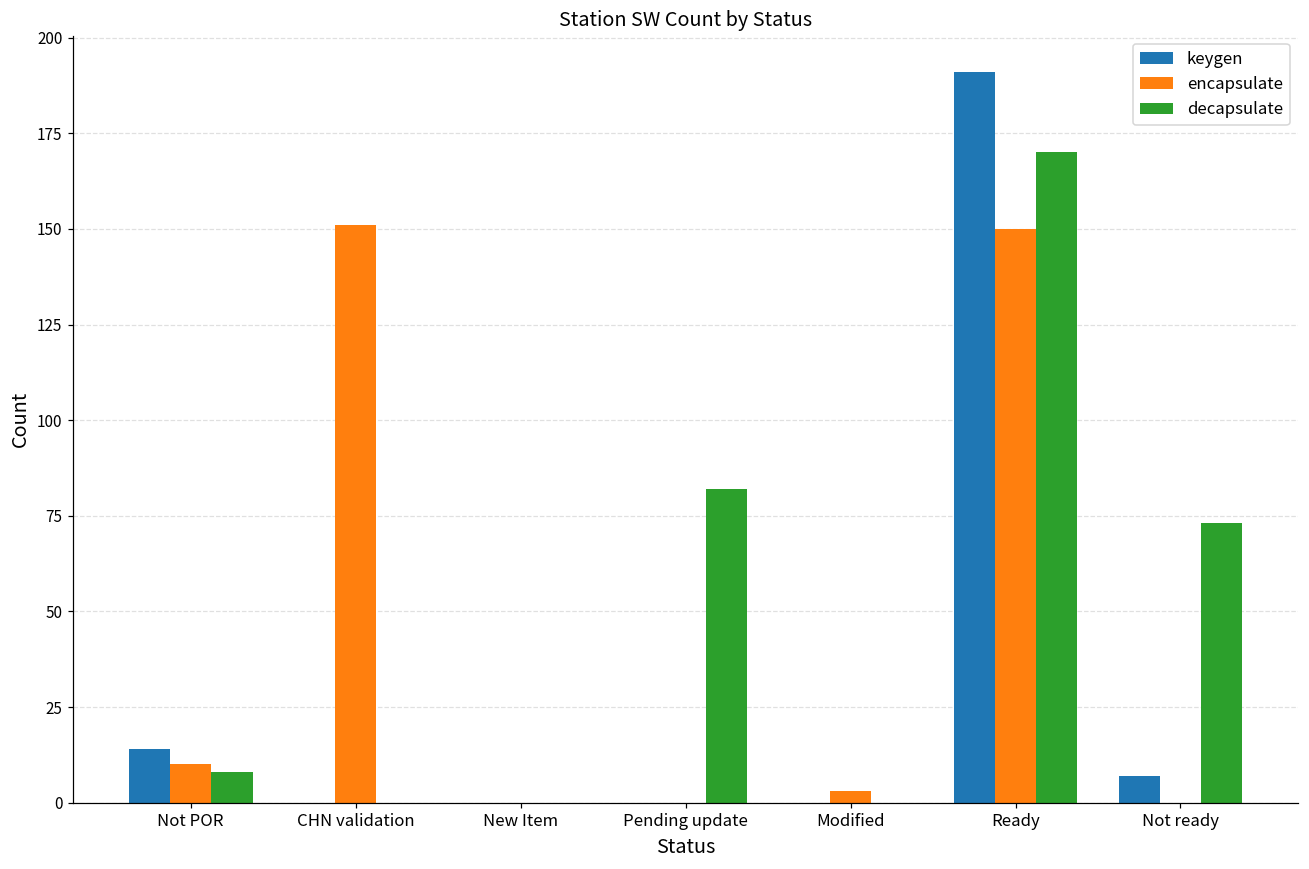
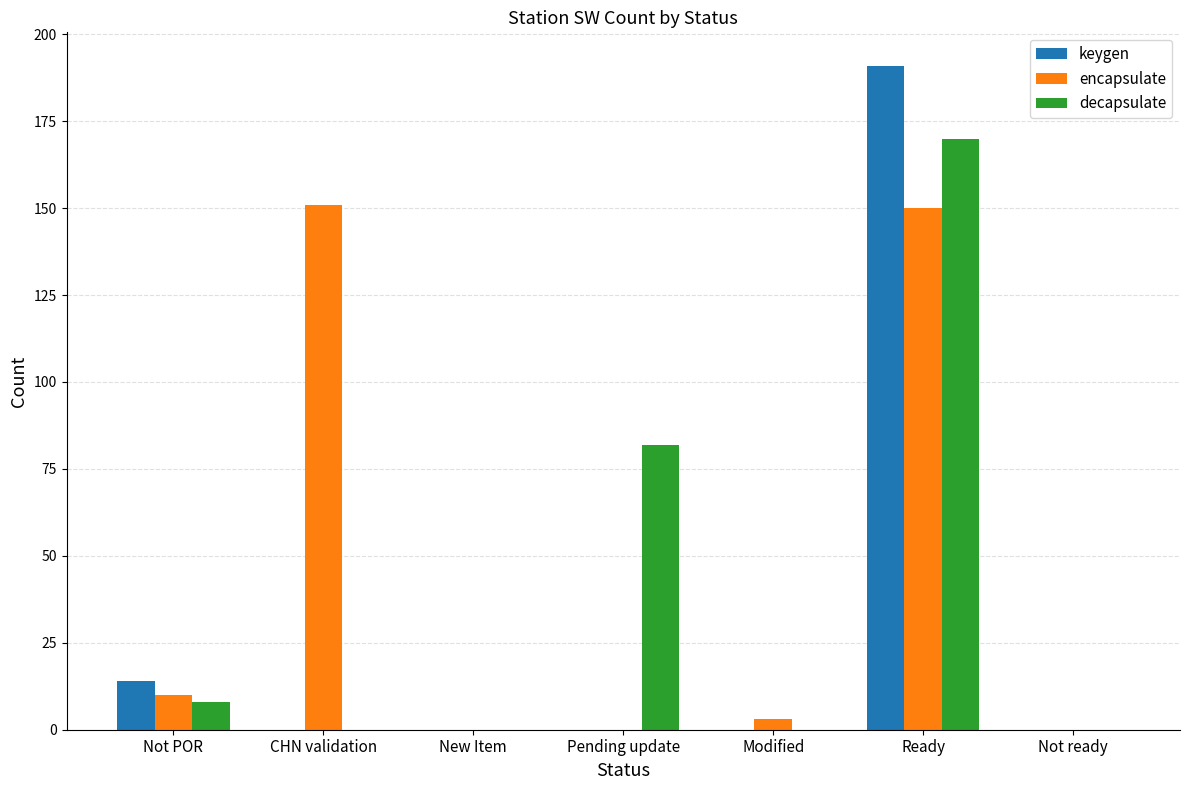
  {
    "keygen": {
      "Not POR": 14,
      "CHN validation": 0,
      "New Item": 0,
      "Pending update": 0,
      "Modified": 0,
      "Ready": 191,
-     "Not ready": 7
+     "Not ready": 0
    },
    "encapsulate": {
      "Not POR": 10,
      "CHN validation": 151,
      "New Item": 0,
      "Pending update": 0,
      "Modified": 3,
      "Ready": 150,
      "Not ready": 0
    },
    "decapsulate": {
      "Not POR": 8,
      "CHN validation": 0,
      "New Item": 0,
      "Pending update": 82,
      "Modified": 0,
      "Ready": 170,
-     "Not ready": 73
+     "Not ready": 0
    }
  }
